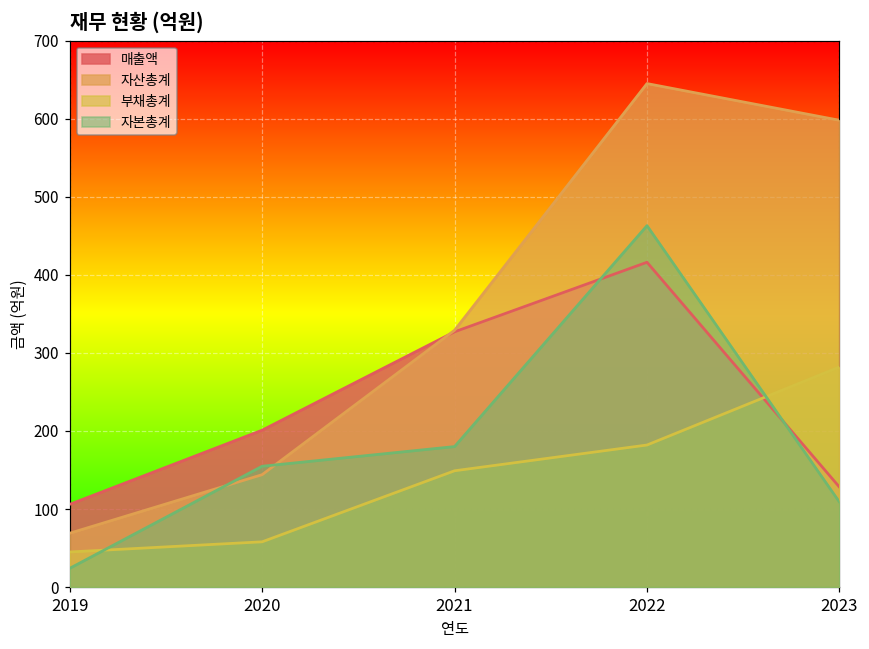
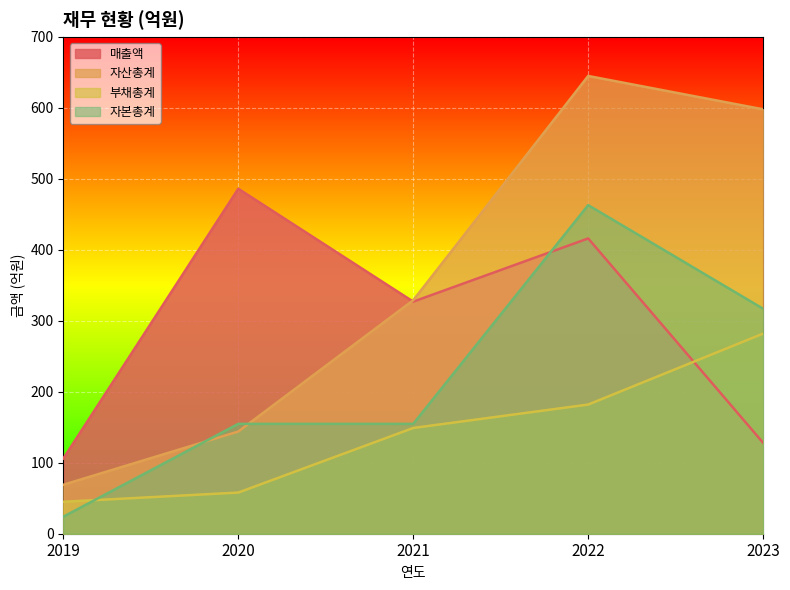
  {
    "매출액": {
      "2019": 110,
-     "2020": 200,
+     "2020": 490,
      "2022": 420,
      "2023": 130
    },
    "자본총계": {
      "2019": 20,
      "2020": 150,
-     "2021": 180,
+     "2021": 150,
      "2022": 460,
-     "2023": 110
+     "2023": 320
    }
  }
